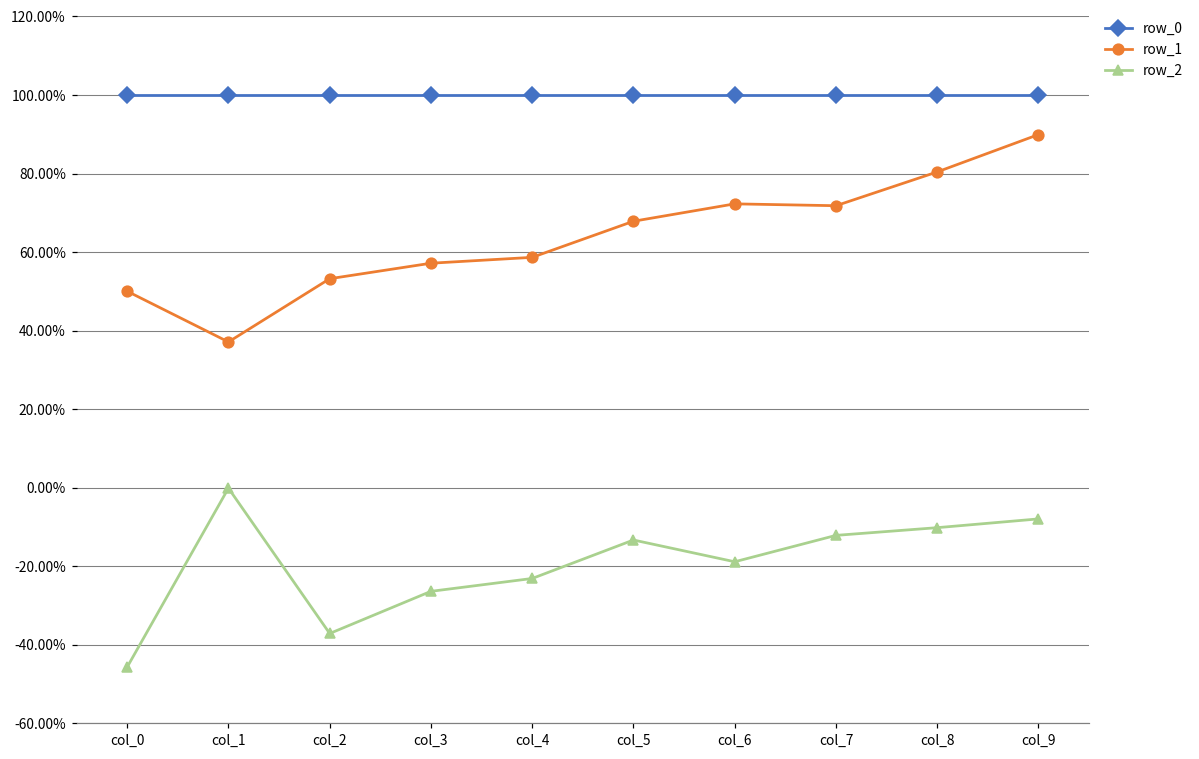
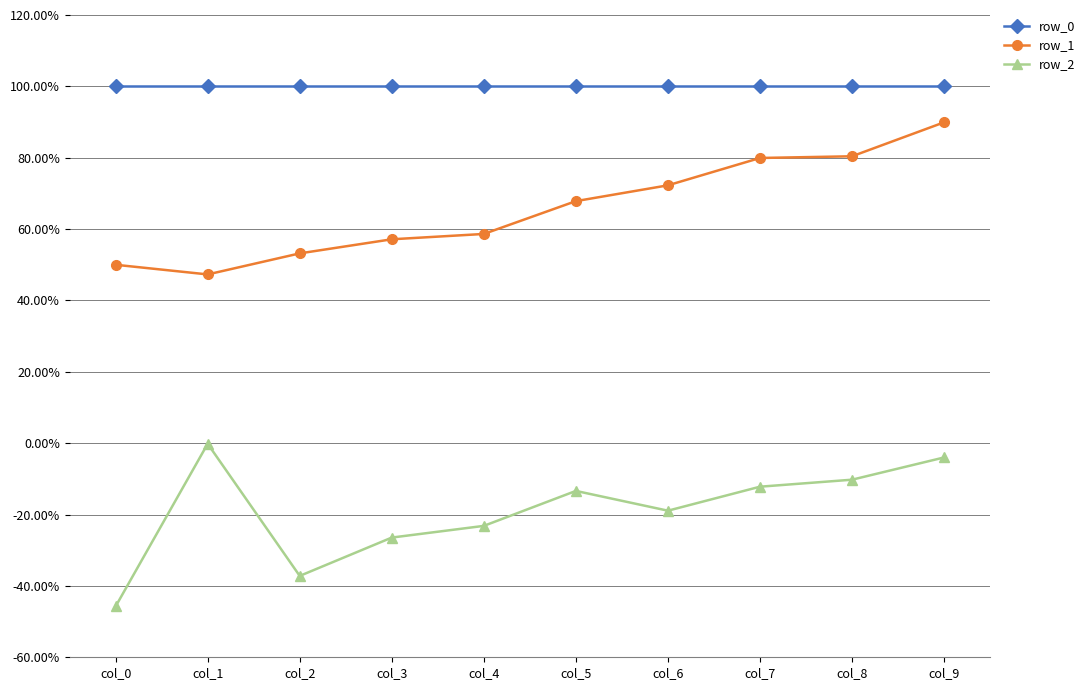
  {
    "row_0": {
      "col_0": "100%",
      "col_1": "100%",
      "col_2": "100%",
      "col_3": "100%",
      "col_4": "100%",
      "col_5": "100%",
      "col_6": "100%",
      "col_7": "100%",
      "col_8": "100%",
      "col_9": "100%"
    },
    "row_1": {
      "col_0": "50%",
-     "col_1": "37%",
+     "col_1": "47%",
      "col_2": "53%",
      "col_3": "57%",
      "col_4": "59%",
      "col_5": "68%",
      "col_6": "72%",
-     "col_7": "72%",
+     "col_7": "80%",
      "col_8": "80%",
      "col_9": "90%"
    },
    "row_2": {
      "col_0": "-46%",
      "col_1": "0%",
      "col_2": "-37%",
      "col_3": "-26%",
      "col_4": "-23%",
      "col_5": "-13%",
      "col_6": "-19%",
      "col_7": "-12%",
      "col_8": "-10%",
-     "col_9": "-8%"
+     "col_9": "-4%"
    }
  }
